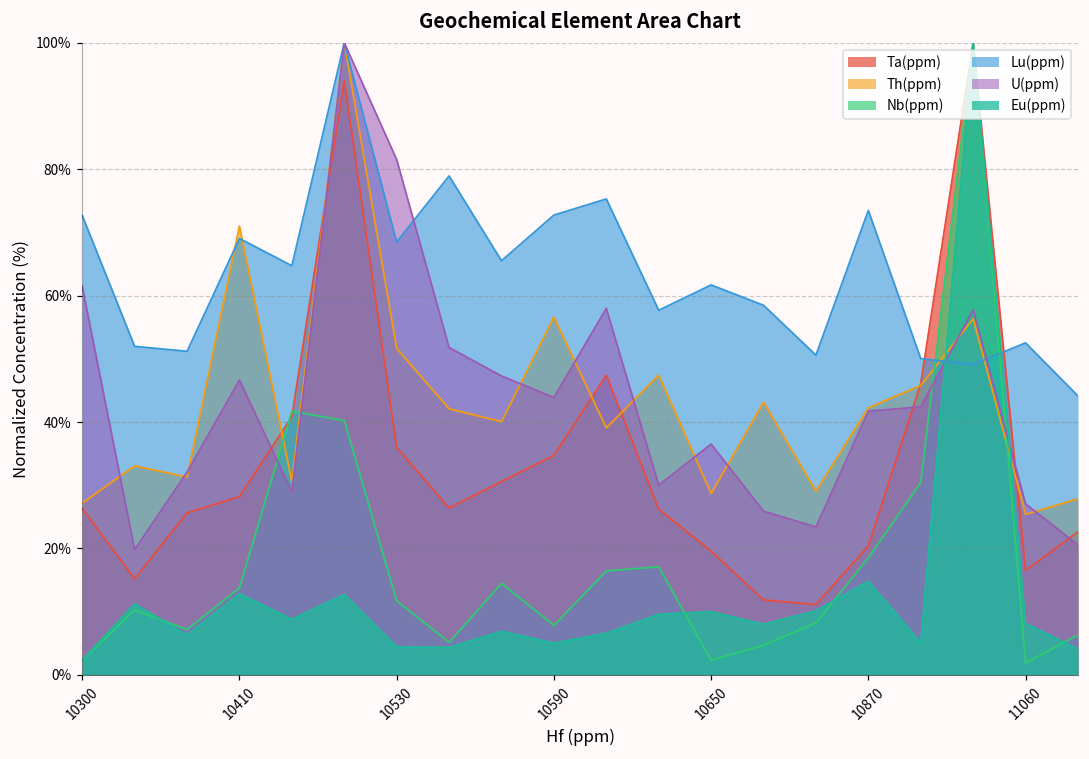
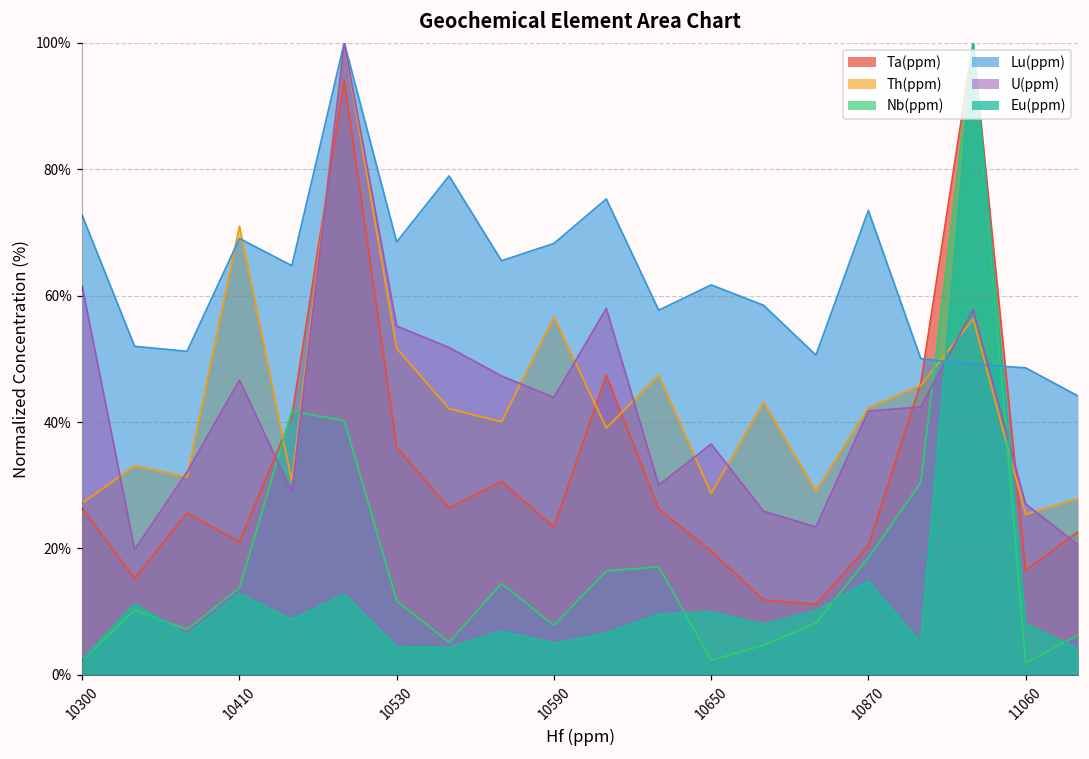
  {
    "Ta(ppm)": {
      "10300": "26%",
-     "10410": "28%",
+     "10410": "21%",
      "10530": "36%",
-     "10590": "35%",
+     "10590": "23%",
      "10650": "20%",
      "10870": "20%",
      "11060": "17%"
    },
    "Th(ppm)": {
      "10300": "27%",
      "10410": "71%",
      "10530": "52%",
      "10590": "57%",
      "10650": "29%",
      "10870": "42%",
      "11060": "25%"
    },
    "Lu(ppm)": {
      "10300": "73%",
      "10410": "69%",
      "10530": "68%",
-     "10590": "73%",
+     "10590": "68%",
      "10650": "62%",
      "10870": "73%",
-     "11060": "53%"
+     "11060": "49%"
    },
    "U(ppm)": {
      "10300": "61%",
      "10410": "47%",
-     "10530": "82%",
+     "10530": "55%",
      "10590": "44%",
      "10650": "37%",
      "10870": "42%",
      "11060": "27%"
    }
  }
